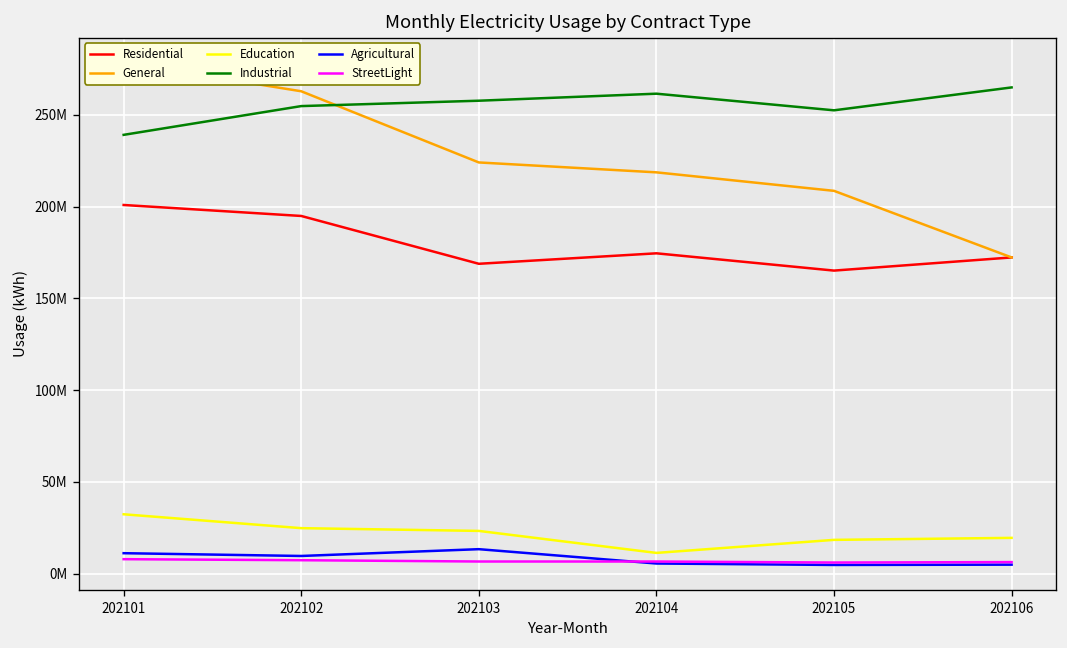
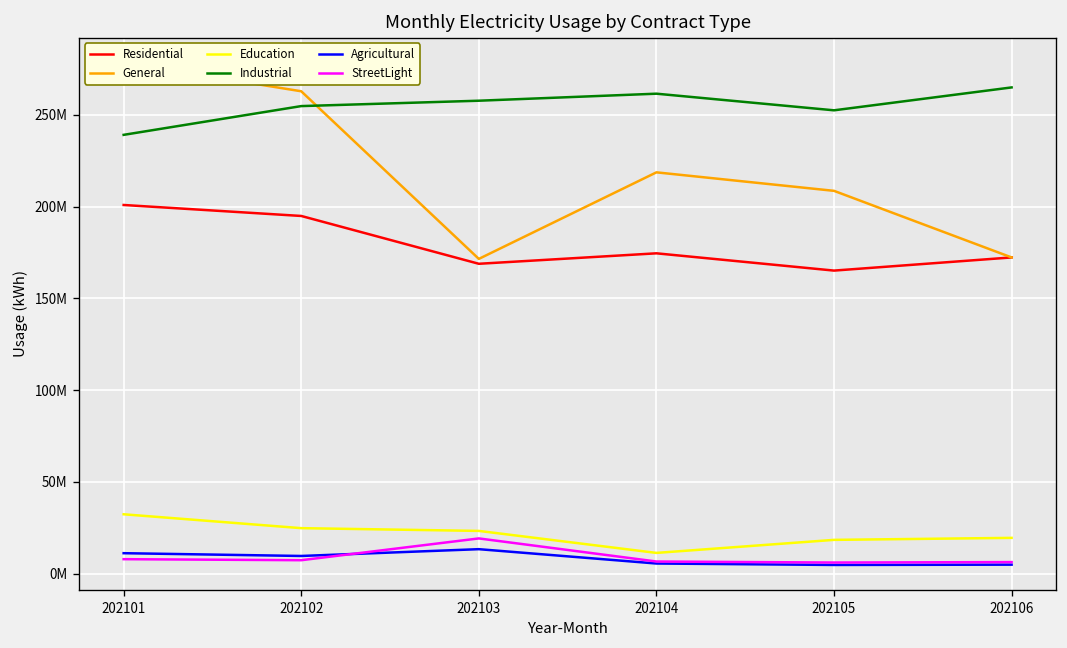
  {
    "Residential": {
      "202101": 201000000,
      "202102": 195000000,
      "202103": 169000000,
      "202104": 175000000,
      "202105": 165000000
    },
    "General": {
      "202102": 263000000,
-     "202103": 224000000,
+     "202103": 172000000,
      "202104": 219000000,
      "202105": 209000000
    },
    "Education": {
      "202101": 32000000,
      "202102": 25000000,
      "202103": 23000000,
      "202104": 11000000,
      "202105": 18000000,
      "202106": 20000000
    },
    "Industrial": {
      "202101": 239000000,
      "202102": 255000000,
      "202103": 258000000,
      "202104": 262000000,
      "202105": 253000000,
      "202106": 265000000
    },
    "Agricultural": {
      "202101": 11000000,
      "202102": 10000000,
      "202103": 13000000
    },
    "StreetLight": {
      "202101": 8000000,
      "202102": 7000000,
-     "202103": 7000000
+     "202103": 19000000
    }
  }
